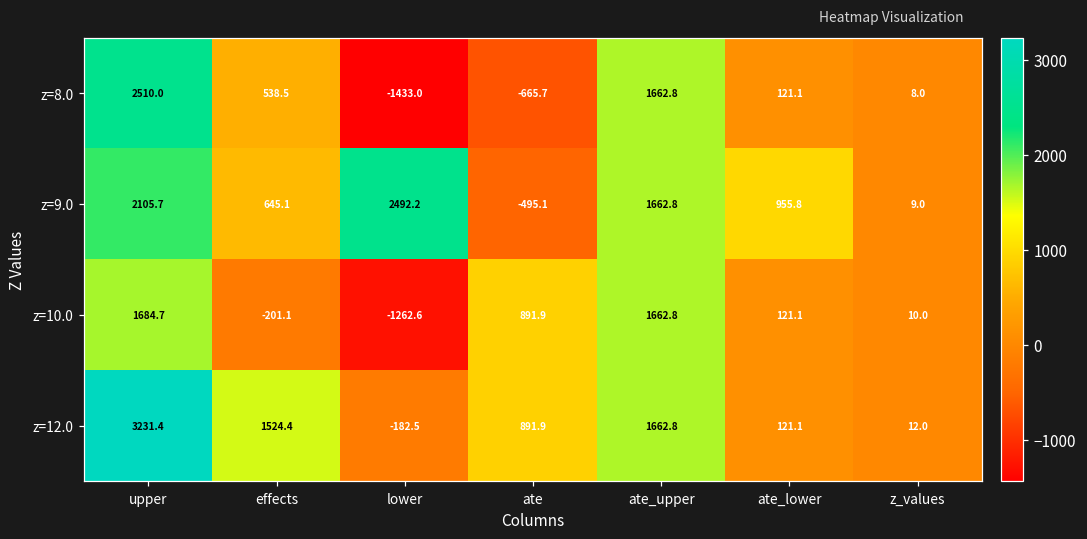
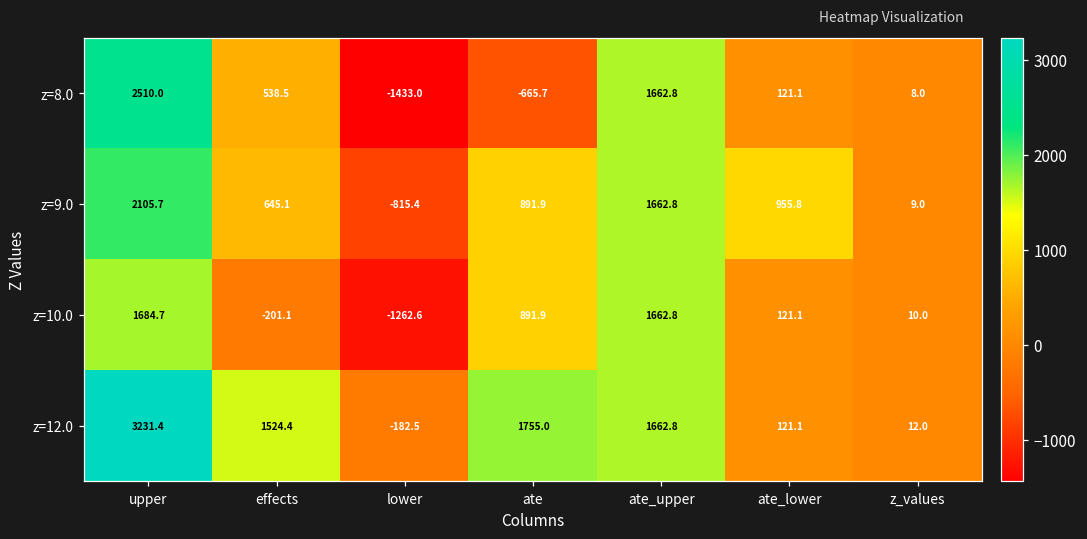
  {
    "z=8.0": {
      "upper": 2510.0,
      "effects": 538.5,
      "lower": -1433.0,
      "ate": -665.7,
      "ate_upper": 1662.8,
      "ate_lower": 121.1,
      "z_values": 8.0
    },
    "z=9.0": {
      "upper": 2105.7,
      "effects": 645.1,
-     "lower": 2492.2,
-     "ate": -495.1,
+     "lower": -815.4,
+     "ate": 891.9,
      "ate_upper": 1662.8,
      "ate_lower": 955.8,
      "z_values": 9.0
    },
    "z=10.0": {
      "upper": 1684.7,
      "effects": -201.1,
      "lower": -1262.6,
      "ate": 891.9,
      "ate_upper": 1662.8,
      "ate_lower": 121.1,
      "z_values": 10.0
    },
    "z=12.0": {
      "upper": 3231.4,
      "effects": 1524.4,
      "lower": -182.5,
-     "ate": 891.9,
+     "ate": 1755.0,
      "ate_upper": 1662.8,
      "ate_lower": 121.1,
      "z_values": 12.0
    }
  }
